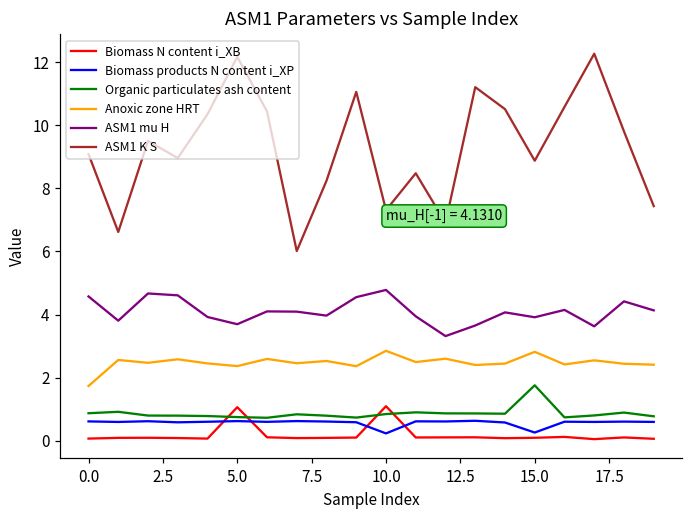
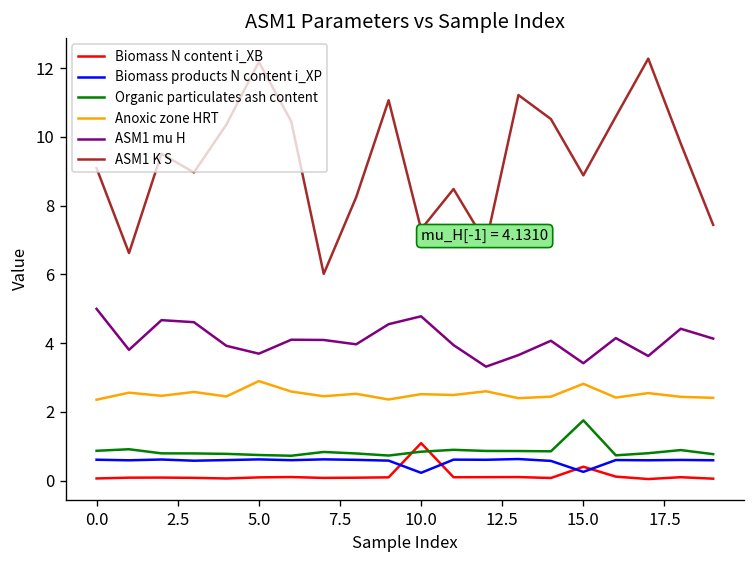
  {
    "Biomass N content i_XB": {
      "0.0": 0.1,
-     "5.0": 1.1,
+     "5.0": 0.1,
      "10.0": 1.1,
-     "15.0": 0.1
+     "15.0": 0.4
    },
    "Biomass products N content i_XP": {
      "0.0": 0.6,
      "5.0": 0.6,
      "10.0": 0.2,
      "15.0": 0.3
    },
    "Organic particulates ash content": {
      "0.0": 0.9,
      "5.0": 0.7,
      "10.0": 0.8,
      "15.0": 1.8
    },
    "Anoxic zone HRT": {
-     "0.0": 1.7,
-     "5.0": 2.4,
-     "10.0": 2.8,
+     "0.0": 2.4,
+     "5.0": 2.9,
+     "10.0": 2.5,
      "15.0": 2.8
    },
    "ASM1 mu H": {
-     "0.0": 4.6,
+     "0.0": 5.0,
      "5.0": 3.7,
      "10.0": 4.8,
-     "15.0": 3.9
+     "15.0": 3.4
    },
    "ASM1 K S": {
      "0.0": 9.1,
      "15.0": 8.9
    }
  }
